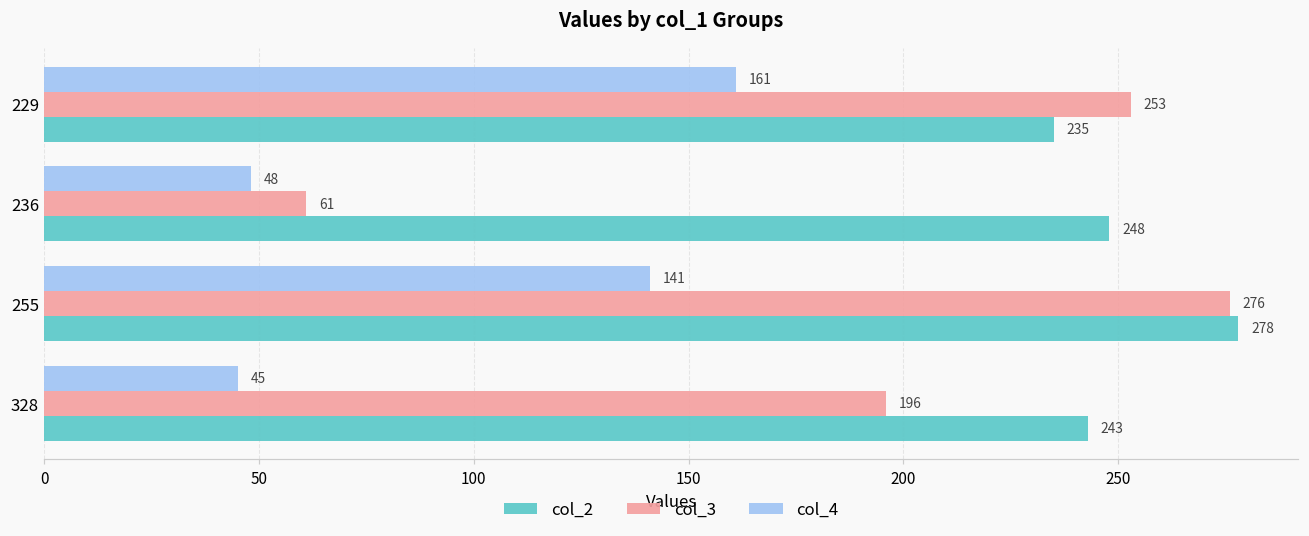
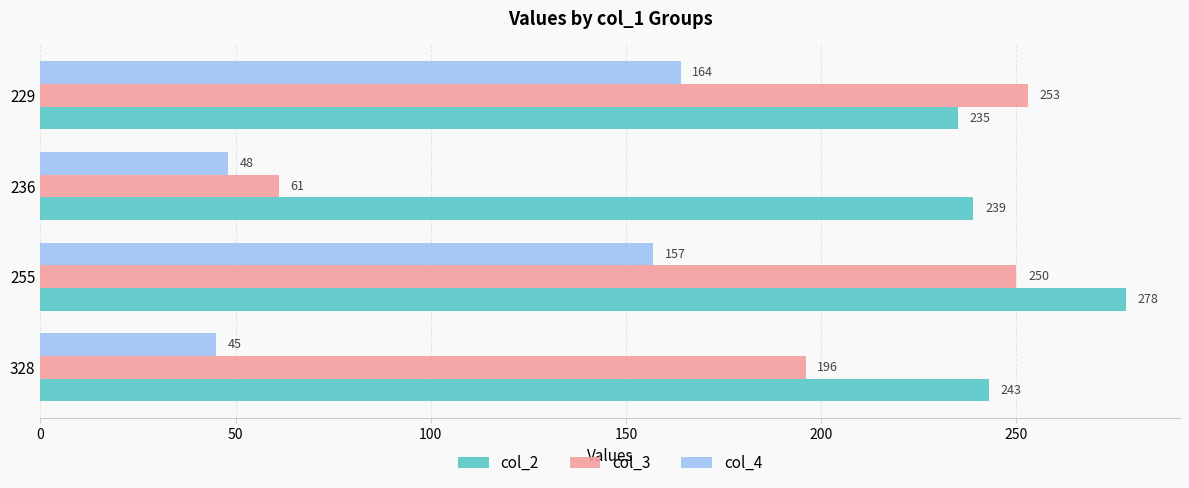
  {
    "col_2": {
      "229": 235,
-     "236": 248,
+     "236": 239,
      "255": 278,
      "328": 243
    },
    "col_3": {
      "229": 253,
      "236": 61,
-     "255": 276,
+     "255": 250,
      "328": 196
    },
    "col_4": {
-     "229": 161,
+     "229": 164,
      "236": 48,
-     "255": 141,
+     "255": 157,
      "328": 45
    }
  }
